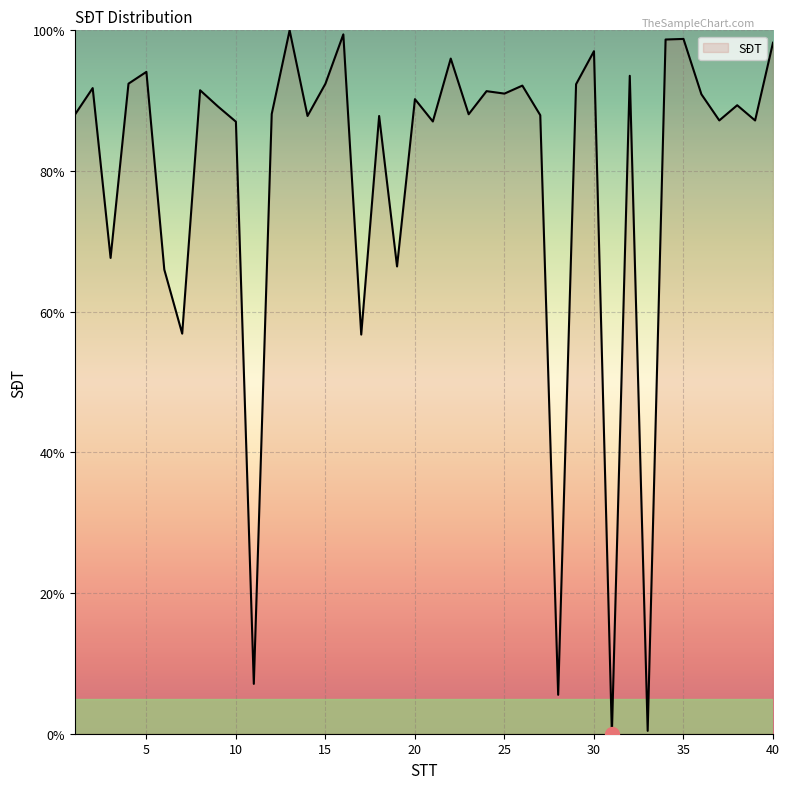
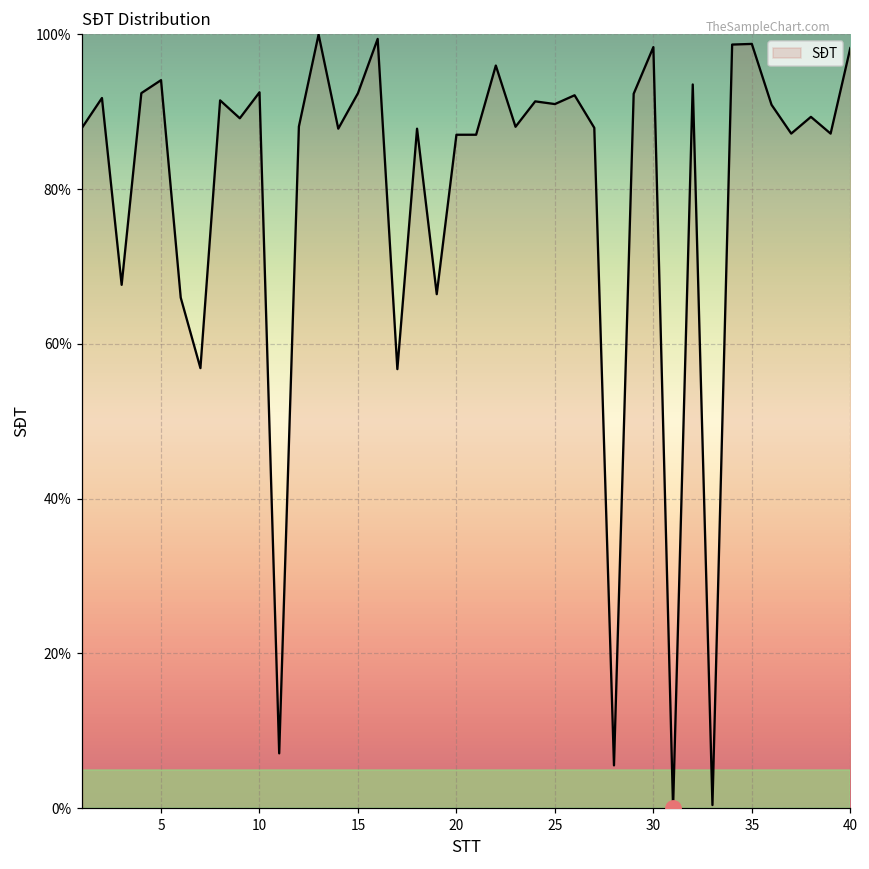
  {
    "SĐT": {
      "5": "94%",
-     "10": "87%",
+     "10": "93%",
      "15": "92%",
-     "20": "90%",
+     "20": "87%",
      "25": "91%",
-     "30": "97%",
+     "30": "98%",
      "35": "99%",
      "40": "98%"
    }
  }
